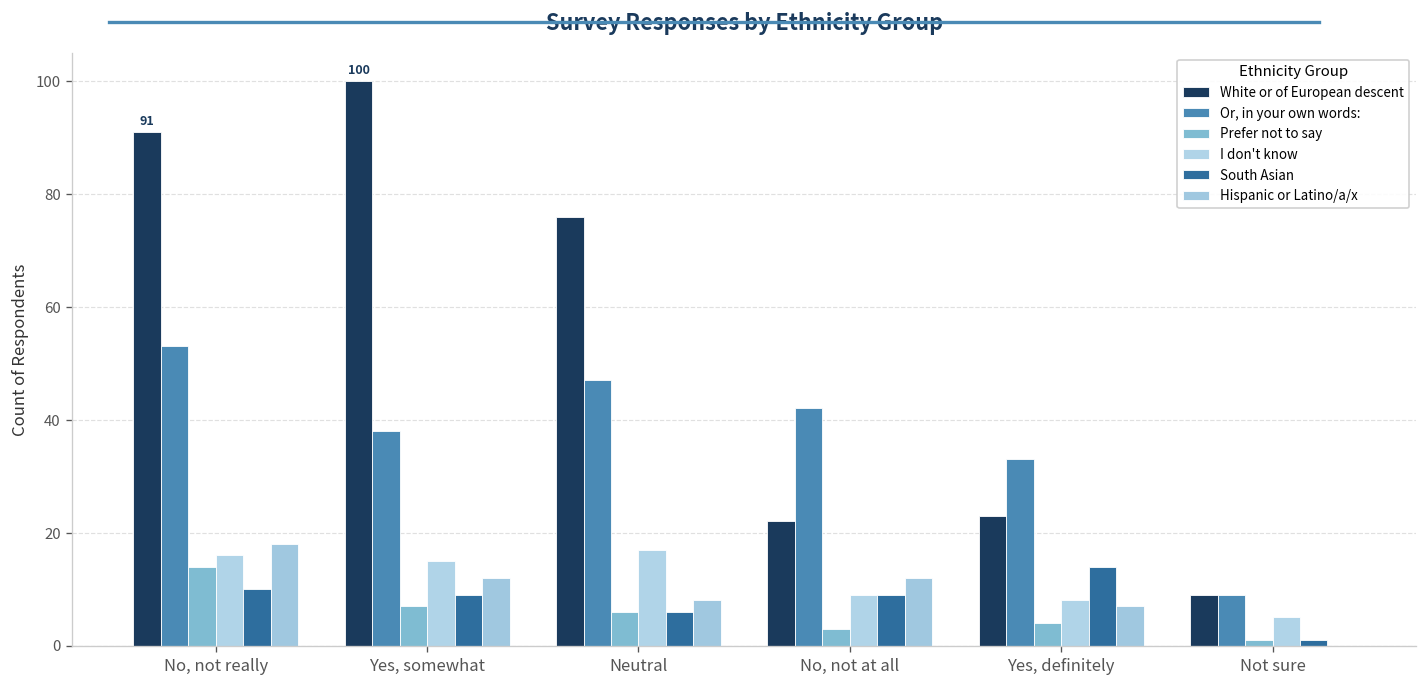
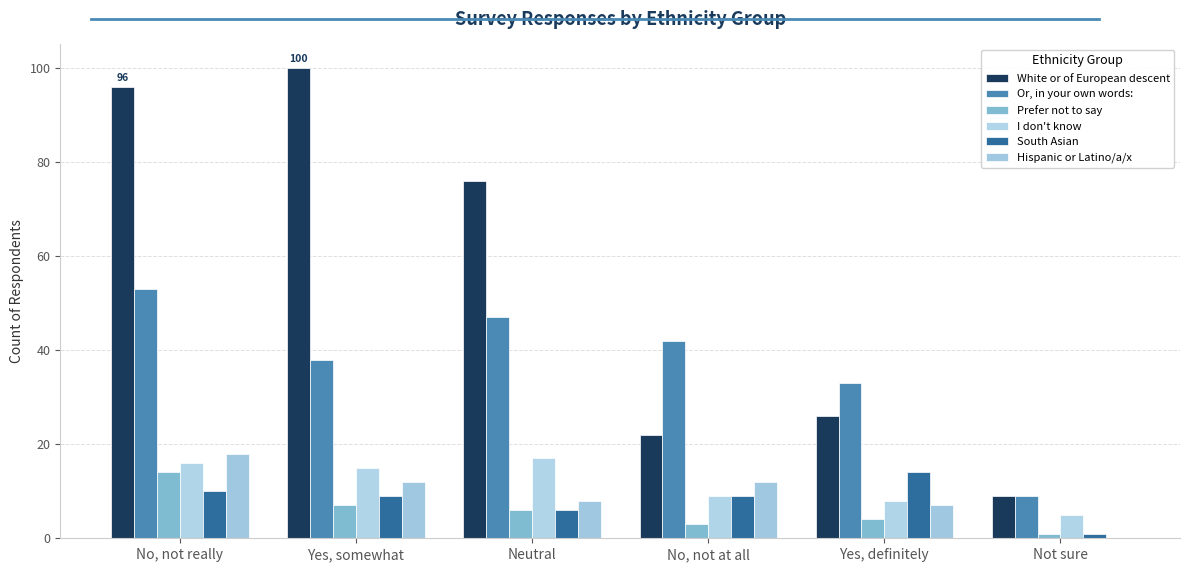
  {
    "White or of European descent": {
-     "No, not really": 91,
+     "No, not really": 96,
      "Yes, somewhat": 100,
-     "Yes, definitely": 23
+     "Yes, definitely": 26
    }
  }
